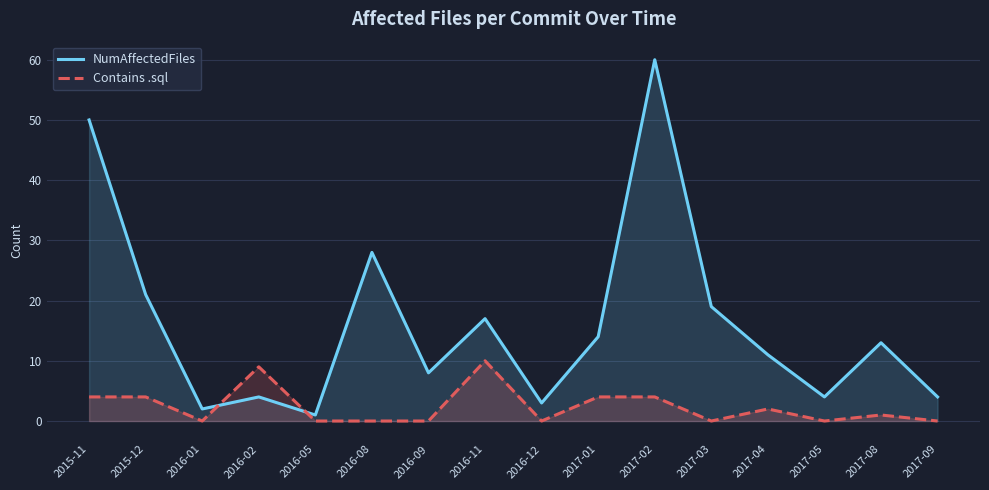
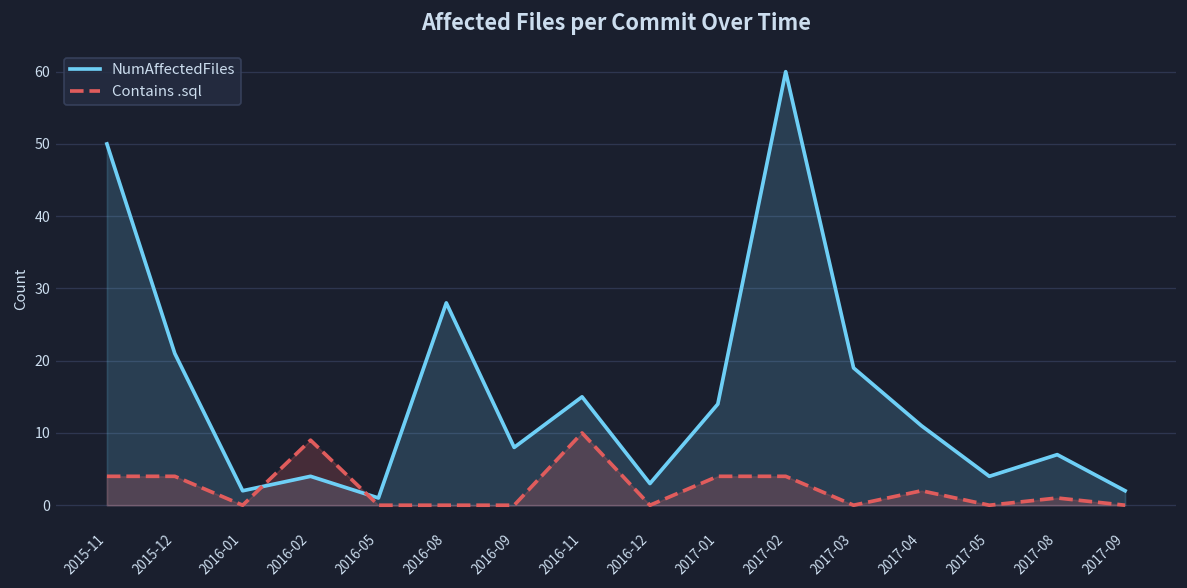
  {
    "NumAffectedFiles": {
      "2015-11": 50,
      "2015-12": 21,
      "2016-01": 2,
      "2016-02": 4,
      "2016-05": 1,
      "2016-08": 28,
      "2016-09": 8,
-     "2016-11": 17,
+     "2016-11": 15,
      "2016-12": 3,
      "2017-01": 14,
      "2017-02": 60,
      "2017-03": 19,
      "2017-04": 11,
      "2017-05": 4,
-     "2017-08": 13,
-     "2017-09": 4
+     "2017-08": 7,
+     "2017-09": 2
    },
    "Contains .sql": {
      "2015-11": 4,
      "2015-12": 4,
      "2016-01": 0,
      "2016-02": 9,
      "2016-05": 0,
      "2016-08": 0,
      "2016-09": 0,
      "2016-11": 10,
      "2016-12": 0,
      "2017-01": 4,
      "2017-02": 4,
      "2017-03": 0,
      "2017-04": 2,
      "2017-05": 0,
      "2017-08": 1,
      "2017-09": 0
    }
  }
